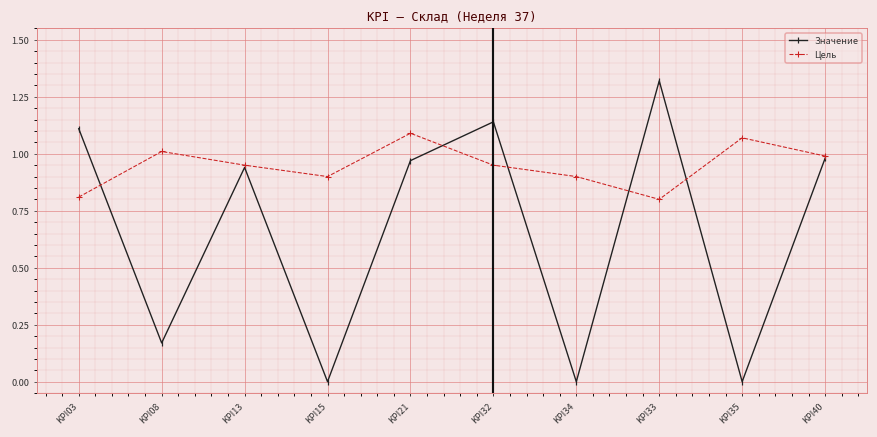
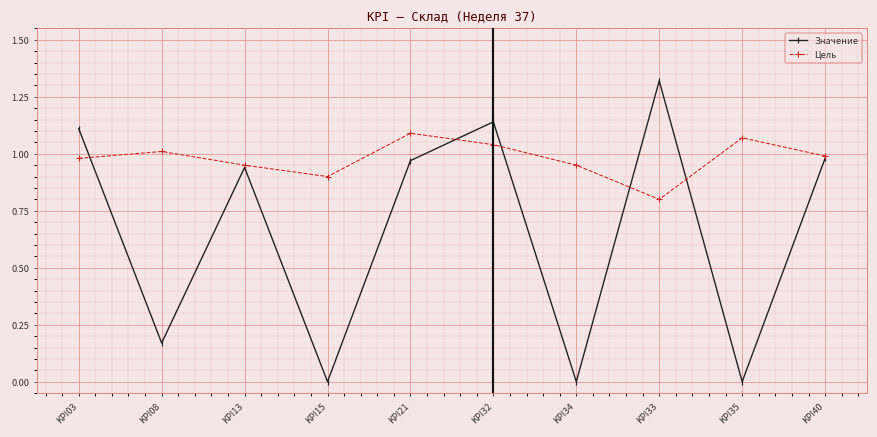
  {
    "Значение": {
      "KPI03": 1.11,
      "KPI08": 0.17,
      "KPI15": 0.00,
      "KPI21": 0.97,
      "KPI32": 1.14,
      "KPI34": 0.00,
      "KPI33": 1.32,
      "KPI35": 0.00
    },
    "Цель": {
-     "KPI03": 0.81,
+     "KPI03": 0.98,
      "KPI08": 1.01,
      "KPI15": 0.90,
      "KPI21": 1.09,
-     "KPI32": 0.95,
-     "KPI34": 0.90,
+     "KPI32": 1.04,
+     "KPI34": 0.95,
      "KPI33": 0.80,
      "KPI35": 1.07
    }
  }
